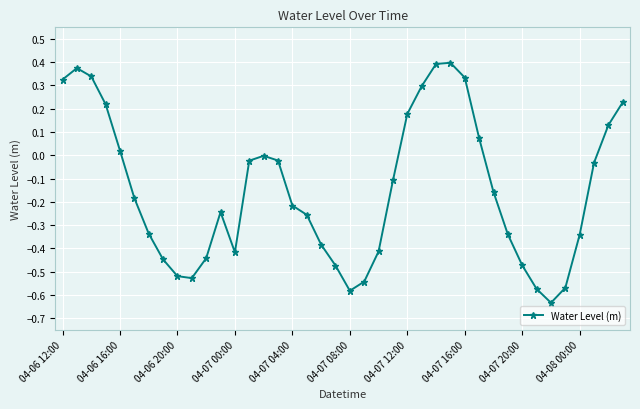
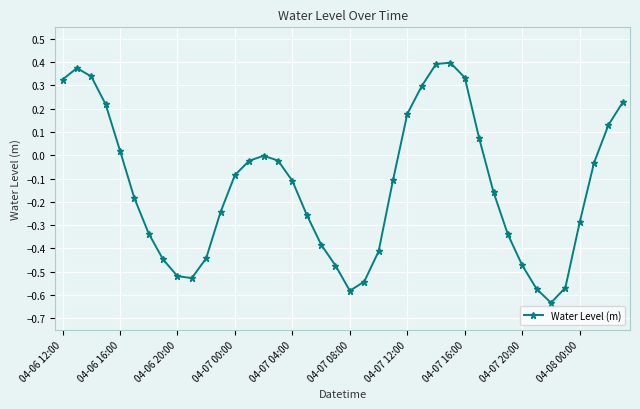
  {
    "04-06 12:00": 0.33,
    "04-06 16:00": 0.02,
    "04-06 20:00": -0.52,
-   "04-07 00:00": -0.42,
-   "04-07 04:00": -0.22,
+   "04-07 00:00": -0.09,
+   "04-07 04:00": -0.11,
    "04-07 08:00": -0.58,
    "04-07 12:00": 0.18,
    "04-07 16:00": 0.33,
    "04-07 20:00": -0.47,
-   "04-08 00:00": -0.34
+   "04-08 00:00": -0.29
  }
